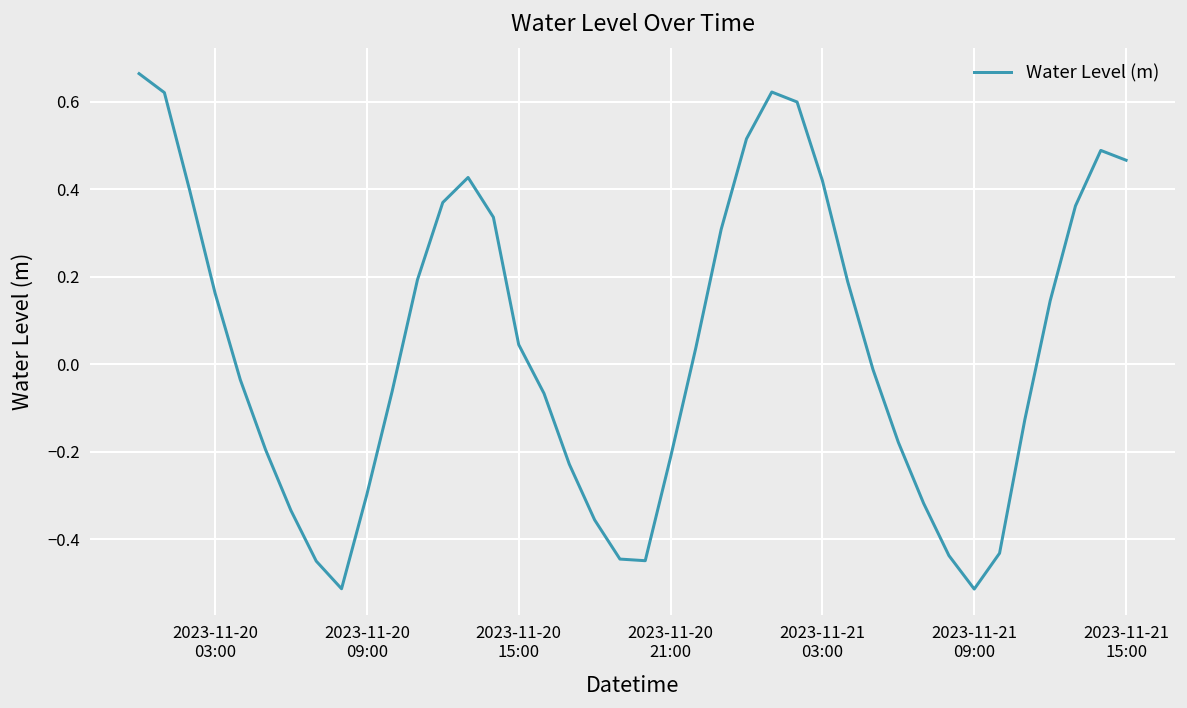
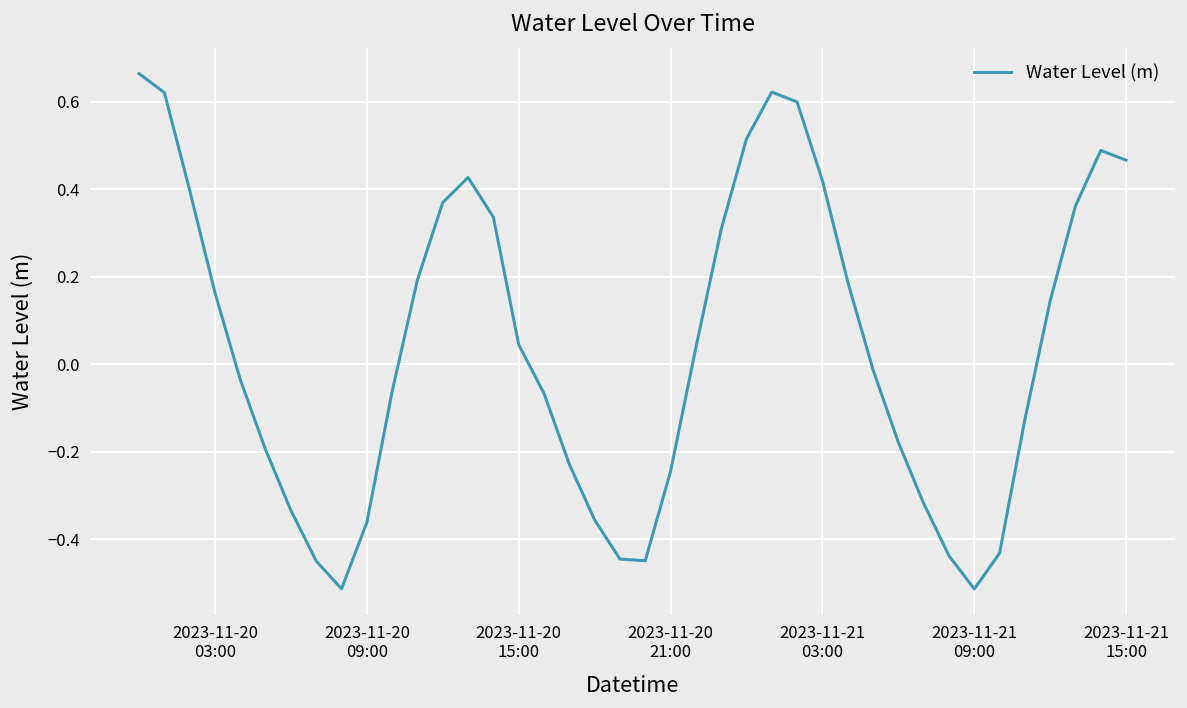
  {
    "2023-11-20 03:00": 0.16,
-   "2023-11-20 09:00": -0.30,
+   "2023-11-20 09:00": -0.36,
    "2023-11-20 15:00": 0.04,
-   "2023-11-20 21:00": -0.21,
+   "2023-11-20 21:00": -0.24,
    "2023-11-21 03:00": 0.42,
    "2023-11-21 09:00": -0.51,
    "2023-11-21 15:00": 0.47
  }
